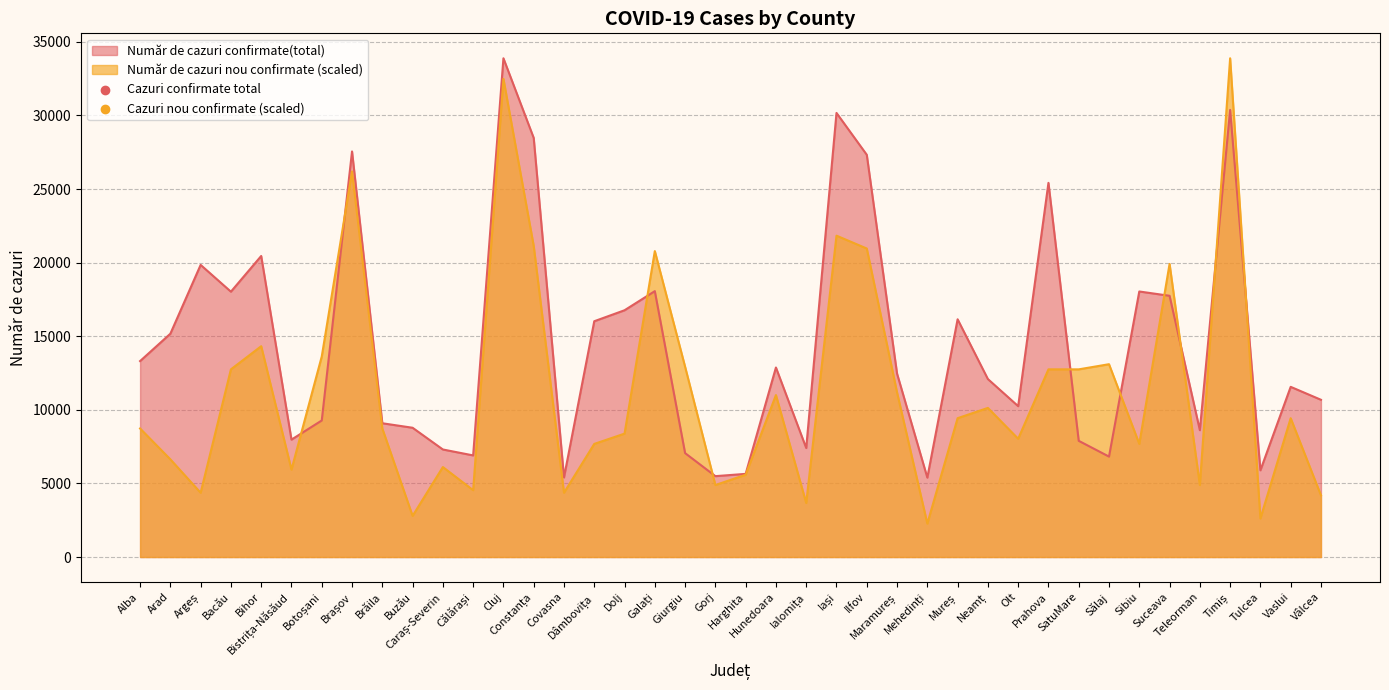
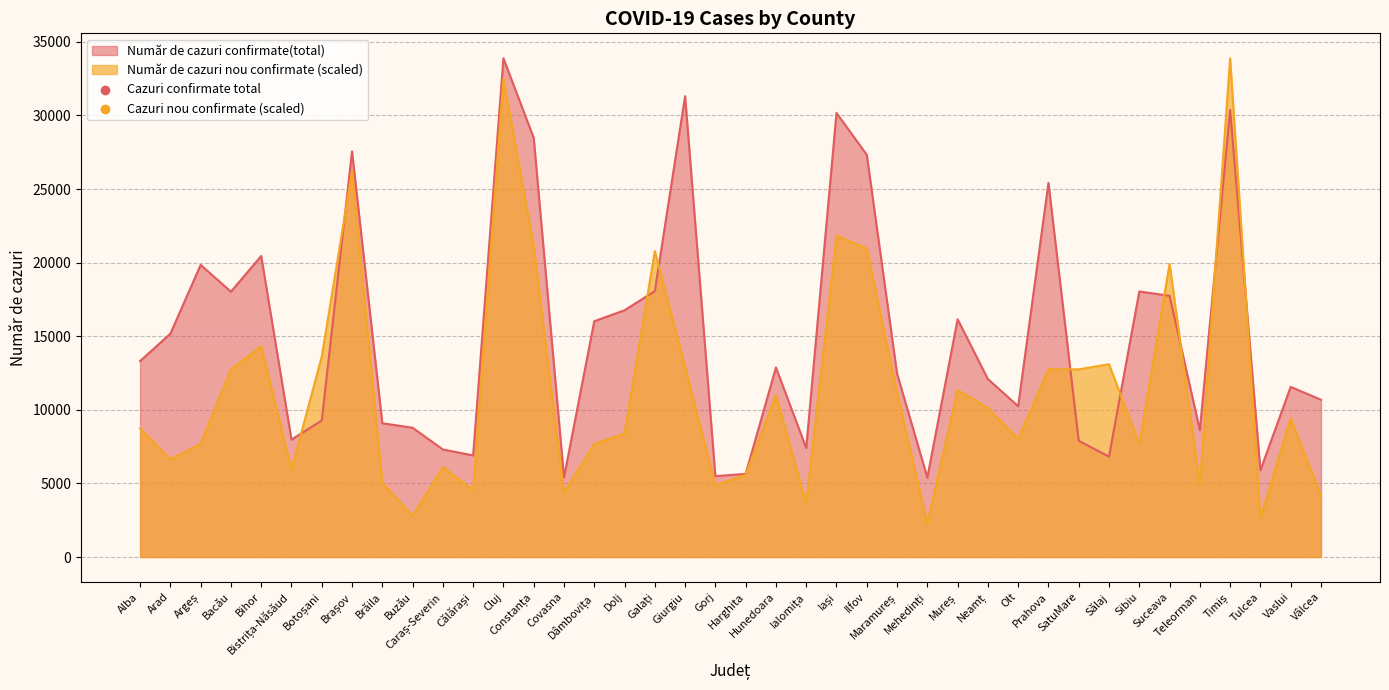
  {
    "Număr de cazuri confirmate(total)": {
      "Alba": 13300,
      "Arad": 15200,
      "Argeș": 19800,
      "Bacău": 18000,
      "Bihor": 20500,
      "Bistrița-Năsăud": 8000,
      "Botoșani": 9300,
      "Brașov": 27600,
      "Brăila": 9100,
      "Buzău": 8800,
      "Caraș-Severin": 7300,
      "Călărași": 6900,
      "Cluj": 33900,
      "Constanța": 28500,
      "Covasna": 5400,
      "Dâmbovița": 16000,
      "Dolj": 16800,
      "Galați": 18100,
-     "Giurgiu": 7100,
+     "Giurgiu": 31300,
      "Gorj": 5500,
      "Hunedoara": 12900,
      "Ialomița": 7400,
      "Iași": 30200,
      "Ilfov": 27300,
      "Maramureș": 12500,
      "Mehedinți": 5400,
      "Mureș": 16200,
      "Neamț": 12100,
      "Olt": 10300,
      "Prahova": 25400,
      "SatuMare": 7900,
      "Sălaj": 6800,
      "Sibiu": 18000,
      "Suceava": 17800,
      "Teleorman": 8600,
      "Timiș": 30400,
      "Tulcea": 5900,
      "Vaslui": 11600,
      "Vâlcea": 10700
    },
    "Număr de cazuri nou confirmate (scaled)": {
      "Alba": 8700,
      "Arad": 6600,
-     "Argeș": 4400,
+     "Argeș": 7700,
      "Bacău": 12800,
      "Bihor": 14300,
      "Bistrița-Năsăud": 5900,
      "Botoșani": 13600,
      "Brașov": 26200,
-     "Brăila": 8700,
+     "Brăila": 5100,
      "Buzău": 2800,
      "Caraș-Severin": 6100,
      "Călărași": 4500,
      "Cluj": 32500,
      "Constanța": 21100,
      "Covasna": 4400,
      "Dâmbovița": 7700,
      "Dolj": 8400,
      "Galați": 20800,
      "Giurgiu": 12900,
      "Gorj": 4900,
      "Hunedoara": 11000,
      "Ialomița": 3700,
      "Iași": 21800,
      "Ilfov": 21000,
      "Maramureș": 11200,
      "Mehedinți": 2300,
-     "Mureș": 9400,
+     "Mureș": 11400,
      "Neamț": 10100,
      "Olt": 8000,
      "Prahova": 12800,
      "SatuMare": 12800,
      "Sălaj": 13100,
      "Sibiu": 7700,
      "Suceava": 19900,
      "Teleorman": 4900,
      "Timiș": 33900,
      "Tulcea": 2600,
      "Vaslui": 9400,
      "Vâlcea": 4200
    }
  }
